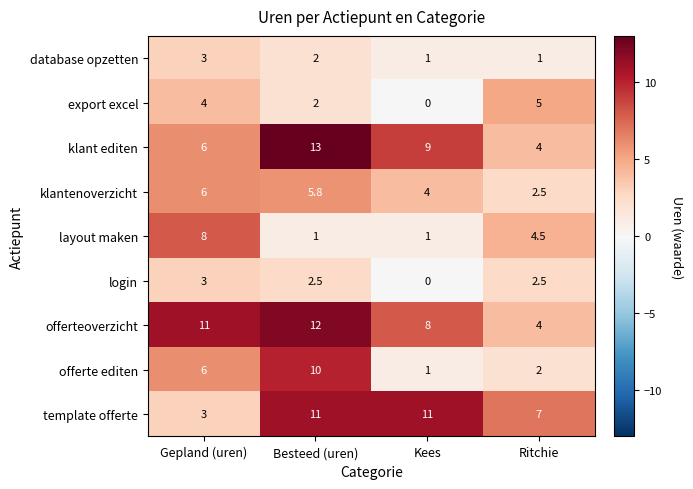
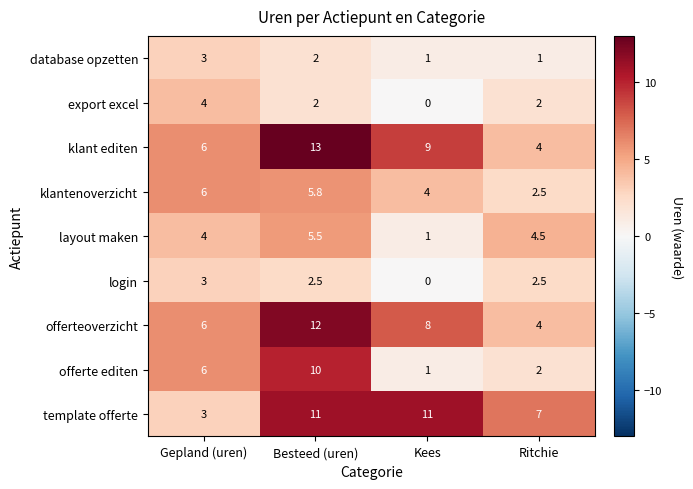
  {
    "database opzetten": {
      "Gepland (uren)": 3,
      "Besteed (uren)": 2,
      "Kees": 1,
      "Ritchie": 1
    },
    "export excel": {
      "Gepland (uren)": 4,
      "Besteed (uren)": 2,
      "Kees": 0,
-     "Ritchie": 5
+     "Ritchie": 2
    },
    "klant editen": {
      "Gepland (uren)": 6,
      "Besteed (uren)": 13,
      "Kees": 9,
      "Ritchie": 4
    },
    "klantenoverzicht": {
      "Gepland (uren)": 6,
      "Besteed (uren)": 5.8,
      "Kees": 4,
      "Ritchie": 2.5
    },
    "layout maken": {
-     "Gepland (uren)": 8,
-     "Besteed (uren)": 1,
+     "Gepland (uren)": 4,
+     "Besteed (uren)": 5.5,
      "Kees": 1,
      "Ritchie": 4.5
    },
    "login": {
      "Gepland (uren)": 3,
      "Besteed (uren)": 2.5,
      "Kees": 0,
      "Ritchie": 2.5
    },
    "offerteoverzicht": {
-     "Gepland (uren)": 11,
+     "Gepland (uren)": 6,
      "Besteed (uren)": 12,
      "Kees": 8,
      "Ritchie": 4
    },
    "offerte editen": {
      "Gepland (uren)": 6,
      "Besteed (uren)": 10,
      "Kees": 1,
      "Ritchie": 2
    },
    "template offerte": {
      "Gepland (uren)": 3,
      "Besteed (uren)": 11,
      "Kees": 11,
      "Ritchie": 7
    }
  }
